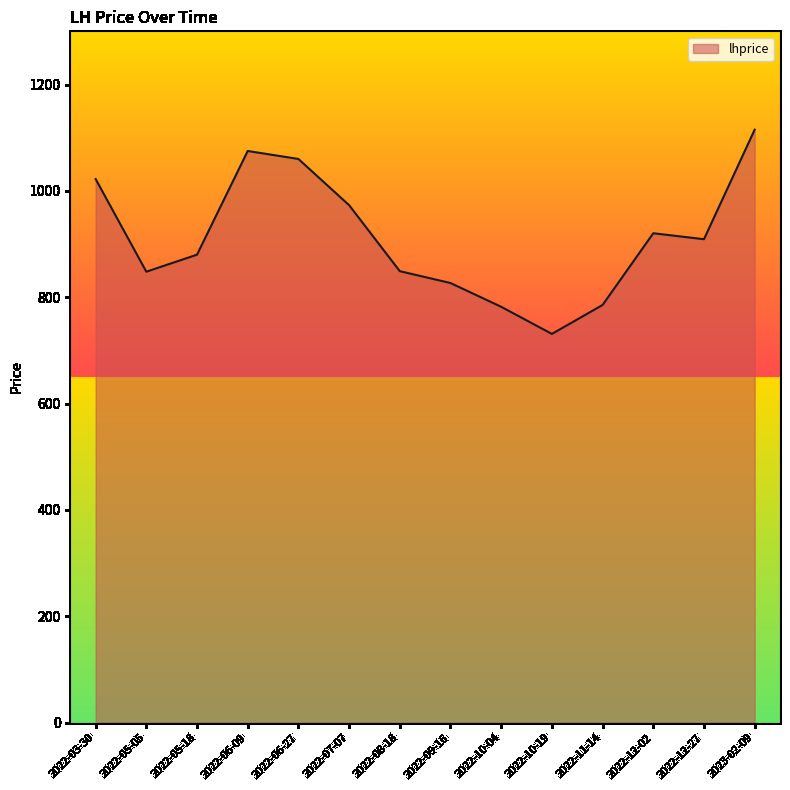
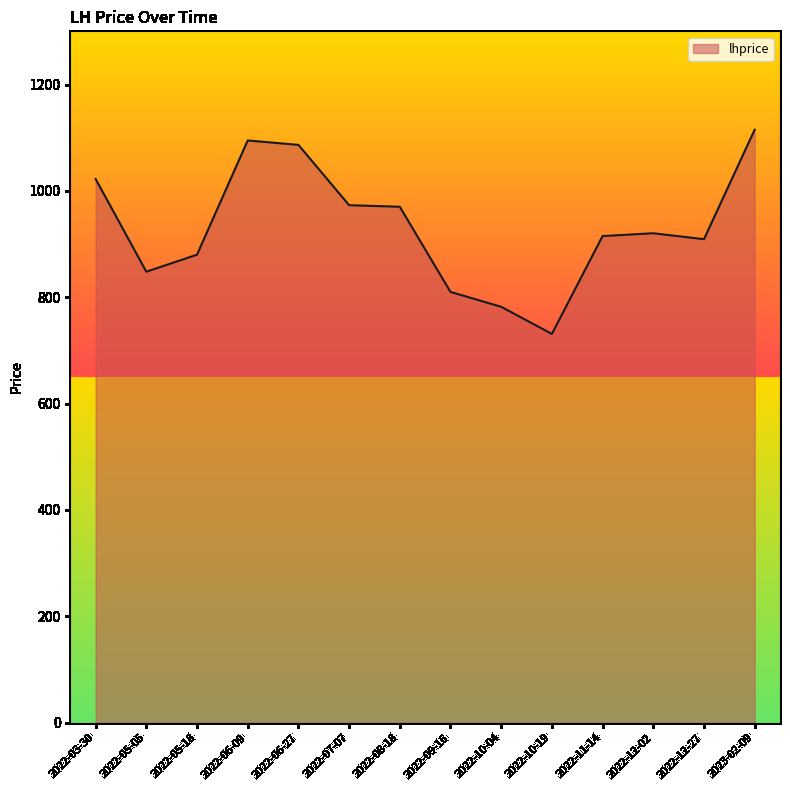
  {
    "2022-03-30": 1020,
    "2022-05-05": 850,
    "2022-05-18": 880,
-   "2022-06-09": 1080,
-   "2022-06-27": 1060,
+   "2022-06-09": 1090,
+   "2022-06-27": 1090,
    "2022-07-07": 970,
-   "2022-08-18": 850,
-   "2022-09-16": 830,
+   "2022-08-18": 970,
+   "2022-09-16": 810,
    "2022-10-04": 780,
    "2022-10-19": 730,
-   "2022-11-14": 790,
+   "2022-11-14": 920,
    "2022-12-02": 920,
    "2022-12-27": 910,
    "2023-02-09": 1120
  }
